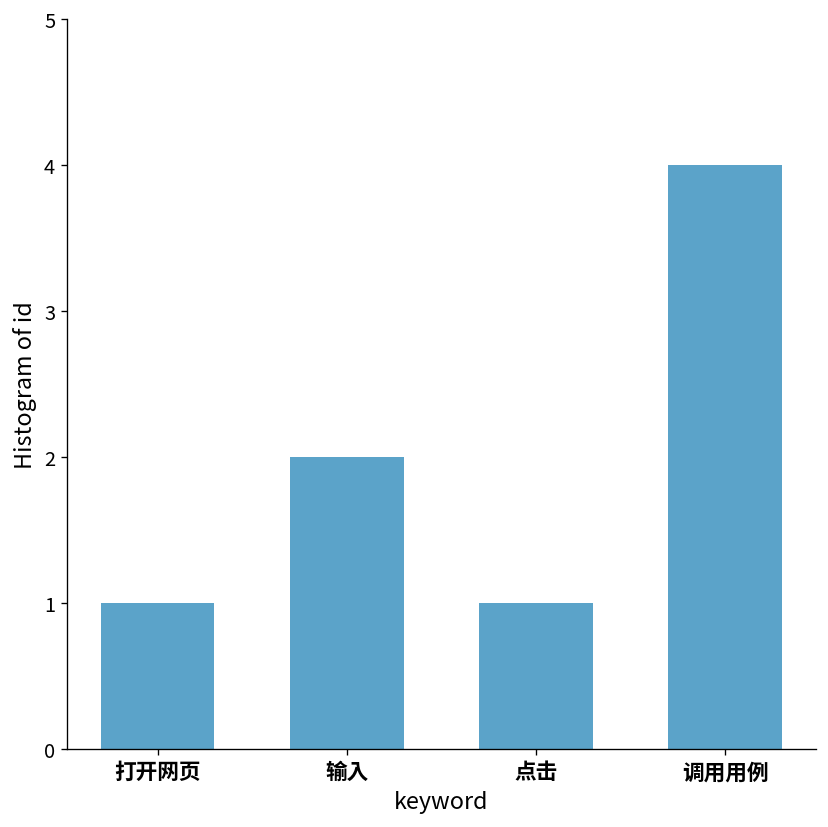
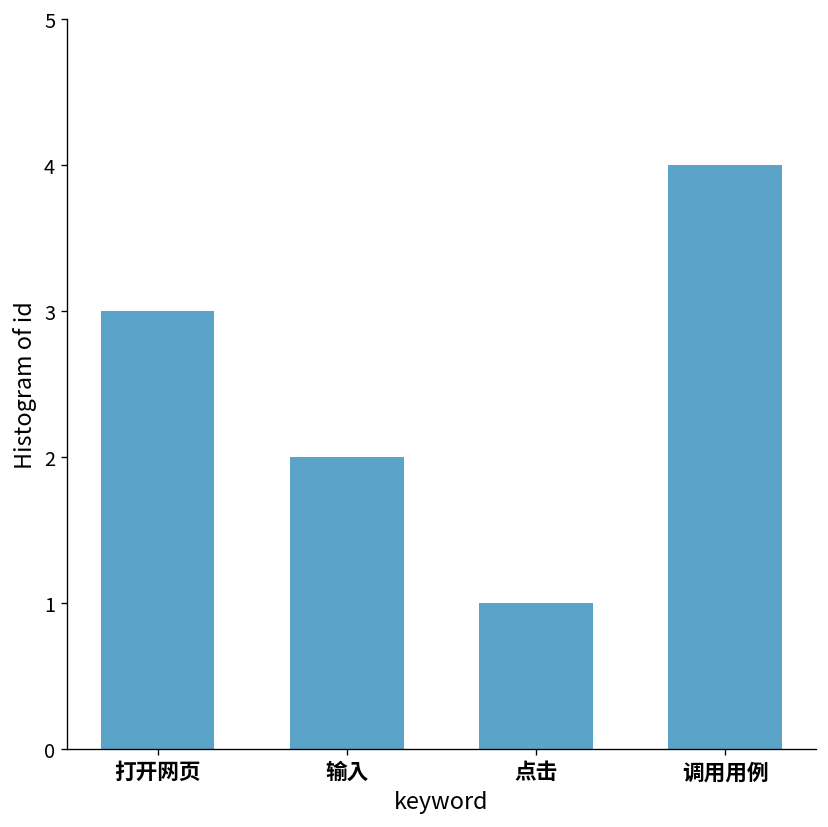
  {
-   "打开网页": 1,
+   "打开网页": 3,
    "输入": 2,
    "点击": 1,
    "调用用例": 4
  }
